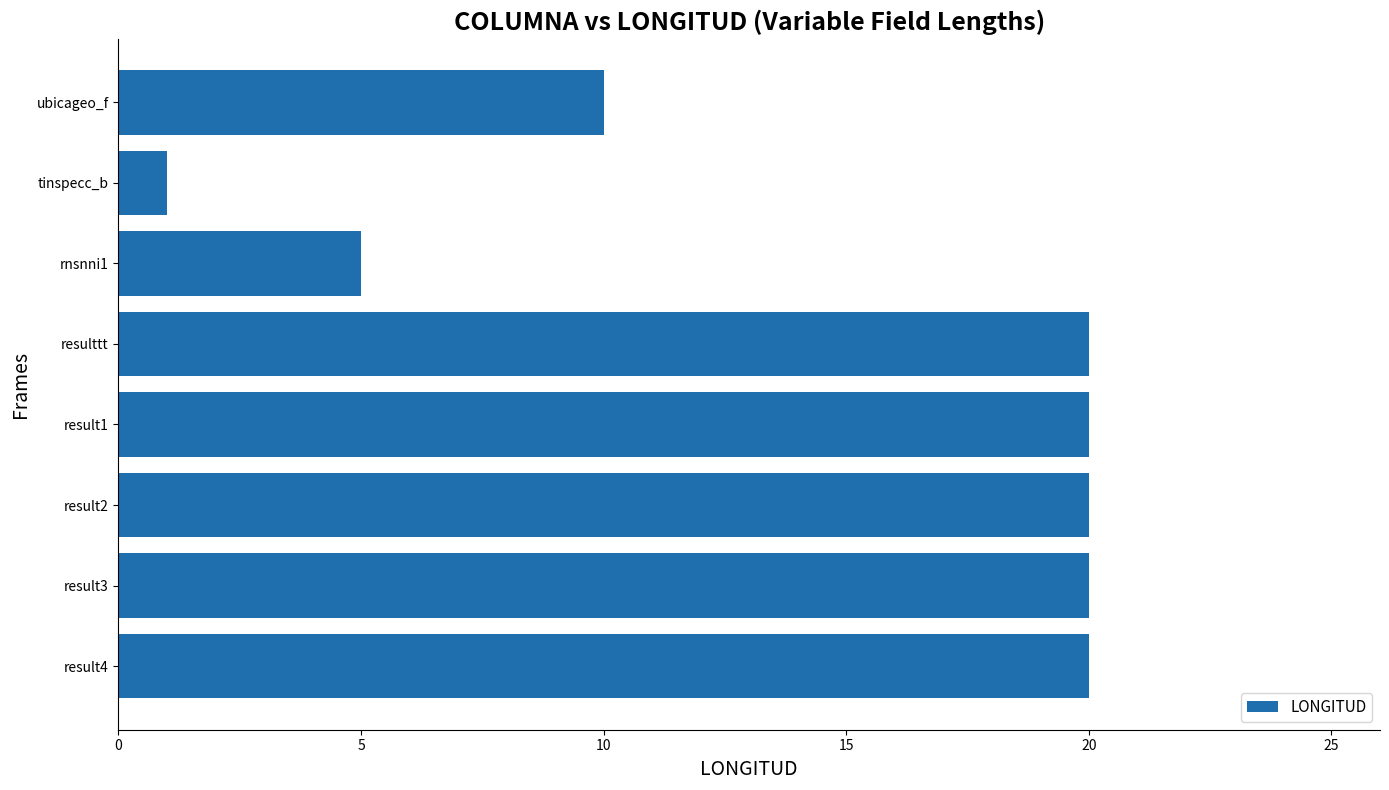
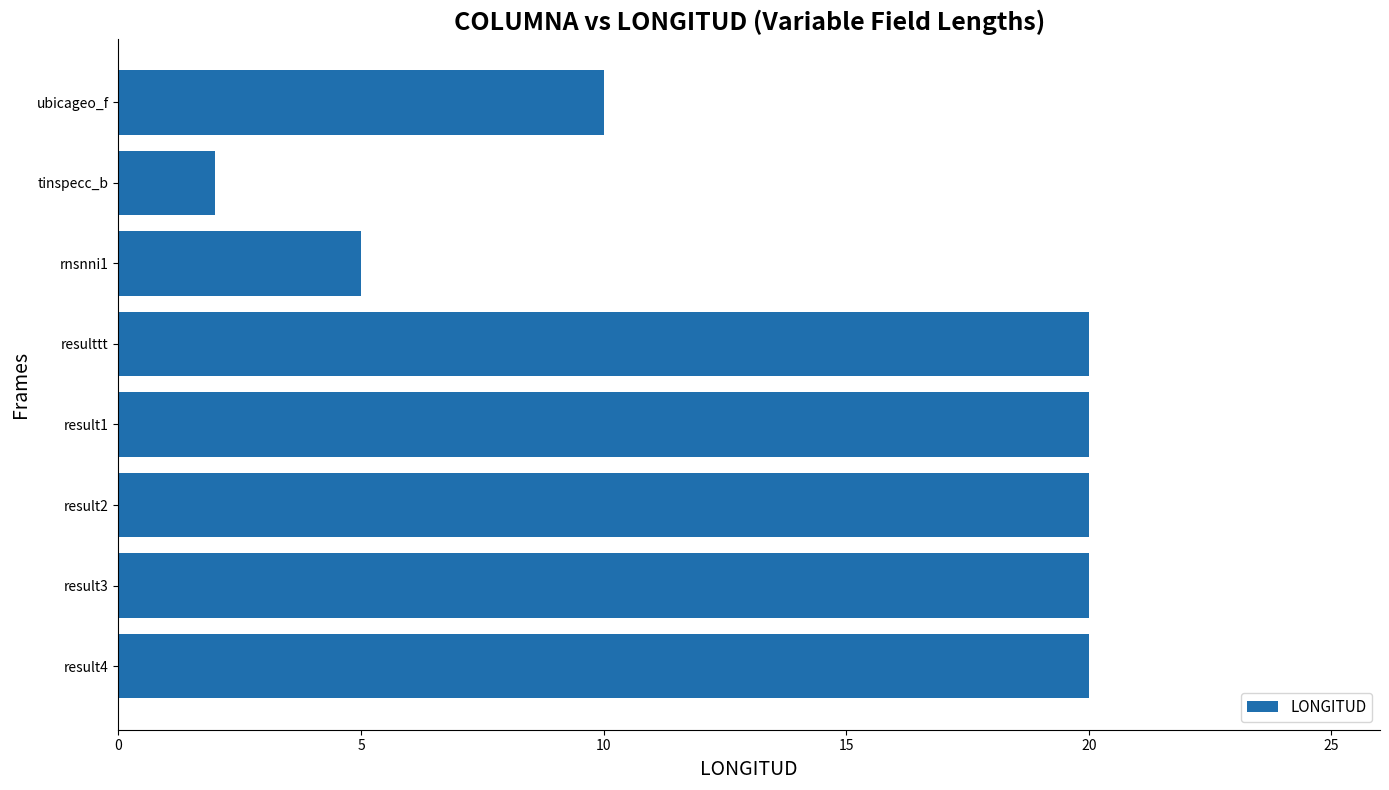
  {
    "ubicageo_f": 10,
-   "tinspecc_b": 1,
+   "tinspecc_b": 2,
    "rnsnni1": 5,
    "resulttt": 20,
    "result1": 20,
    "result2": 20,
    "result3": 20,
    "result4": 20
  }
